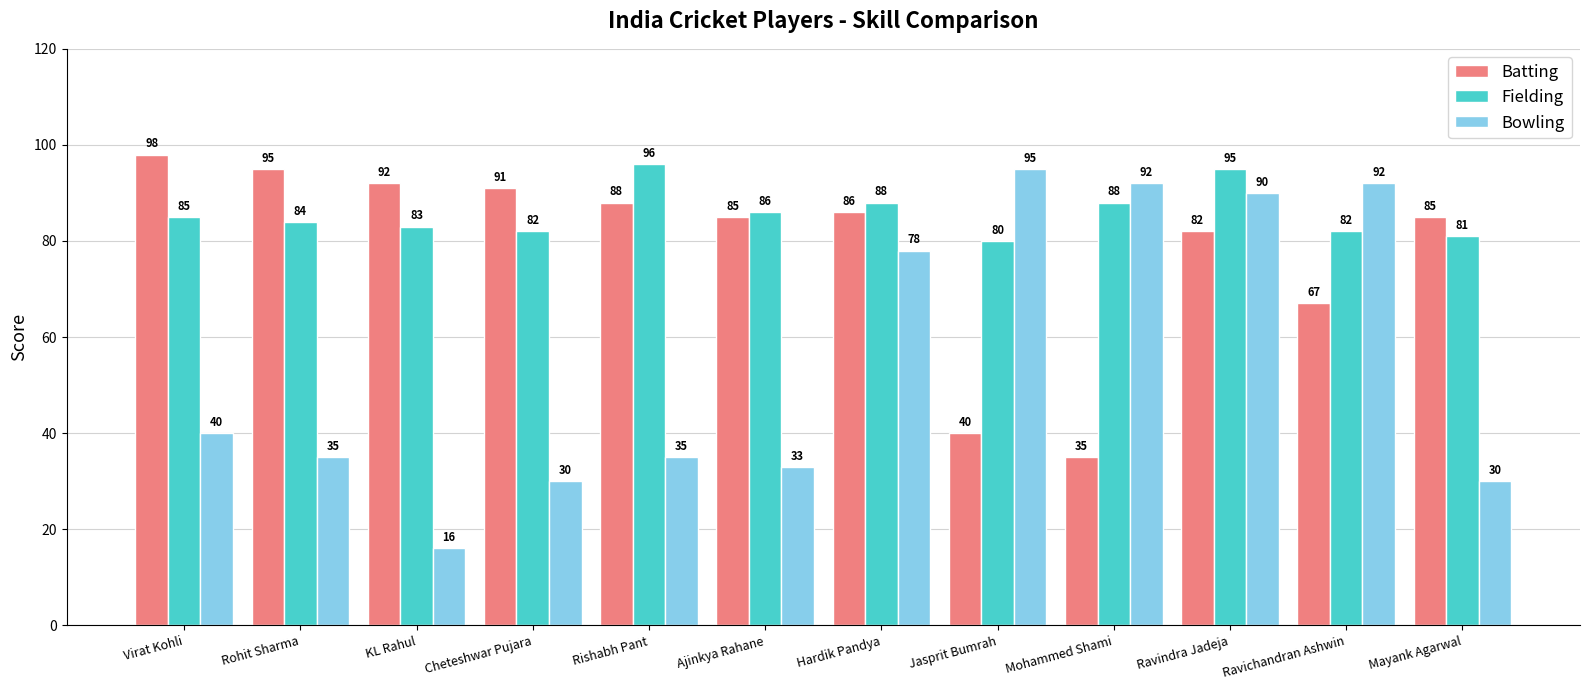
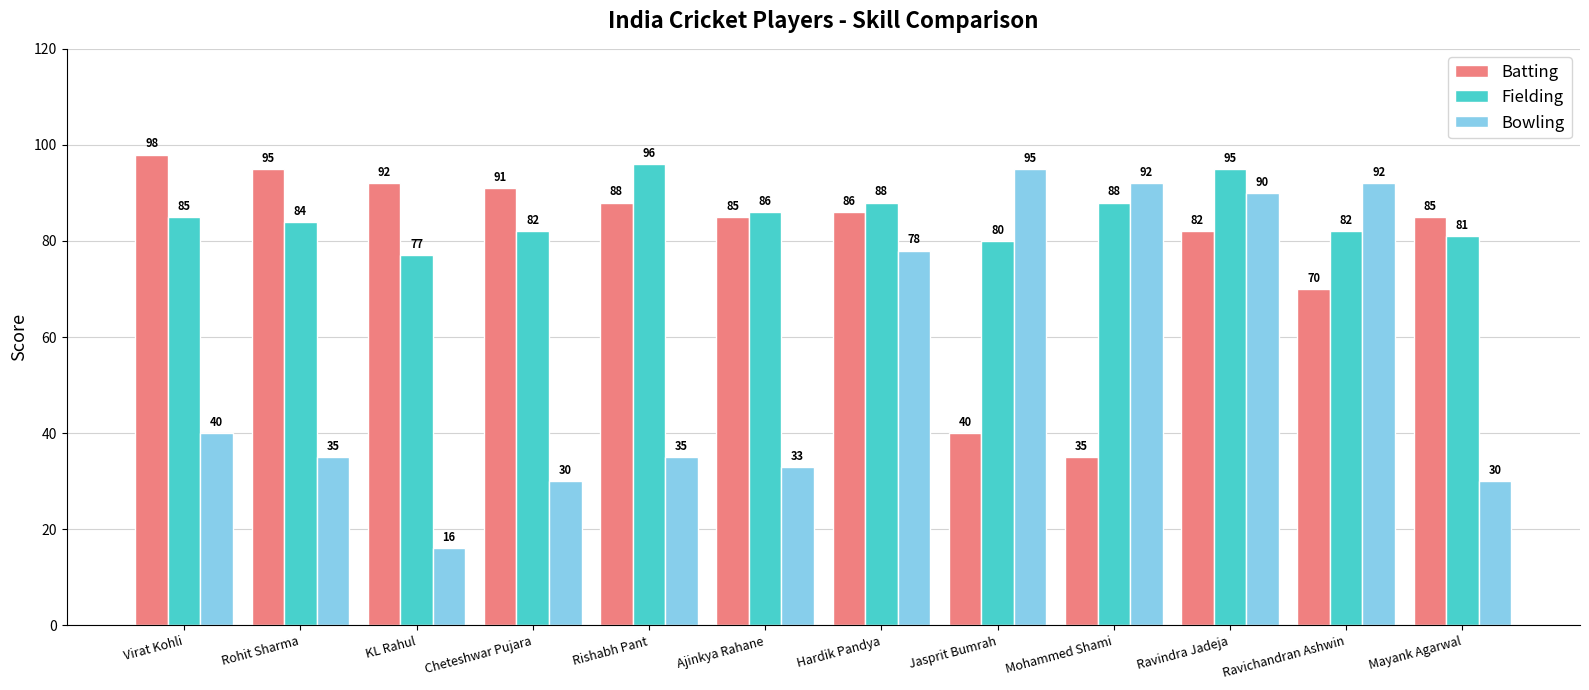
  {
    "Batting": {
      "Virat Kohli": 98,
      "Rohit Sharma": 95,
      "KL Rahul": 92,
      "Cheteshwar Pujara": 91,
      "Rishabh Pant": 88,
      "Ajinkya Rahane": 85,
      "Hardik Pandya": 86,
      "Jasprit Bumrah": 40,
      "Mohammed Shami": 35,
      "Ravindra Jadeja": 82,
-     "Ravichandran Ashwin": 67,
+     "Ravichandran Ashwin": 70,
      "Mayank Agarwal": 85
    },
    "Fielding": {
      "Virat Kohli": 85,
      "Rohit Sharma": 84,
-     "KL Rahul": 83,
+     "KL Rahul": 77,
      "Cheteshwar Pujara": 82,
      "Rishabh Pant": 96,
      "Ajinkya Rahane": 86,
      "Hardik Pandya": 88,
      "Jasprit Bumrah": 80,
      "Mohammed Shami": 88,
      "Ravindra Jadeja": 95,
      "Ravichandran Ashwin": 82,
      "Mayank Agarwal": 81
    },
    "Bowling": {
      "Virat Kohli": 40,
      "Rohit Sharma": 35,
      "KL Rahul": 16,
      "Cheteshwar Pujara": 30,
      "Rishabh Pant": 35,
      "Ajinkya Rahane": 33,
      "Hardik Pandya": 78,
      "Jasprit Bumrah": 95,
      "Mohammed Shami": 92,
      "Ravindra Jadeja": 90,
      "Ravichandran Ashwin": 92,
      "Mayank Agarwal": 30
    }
  }
